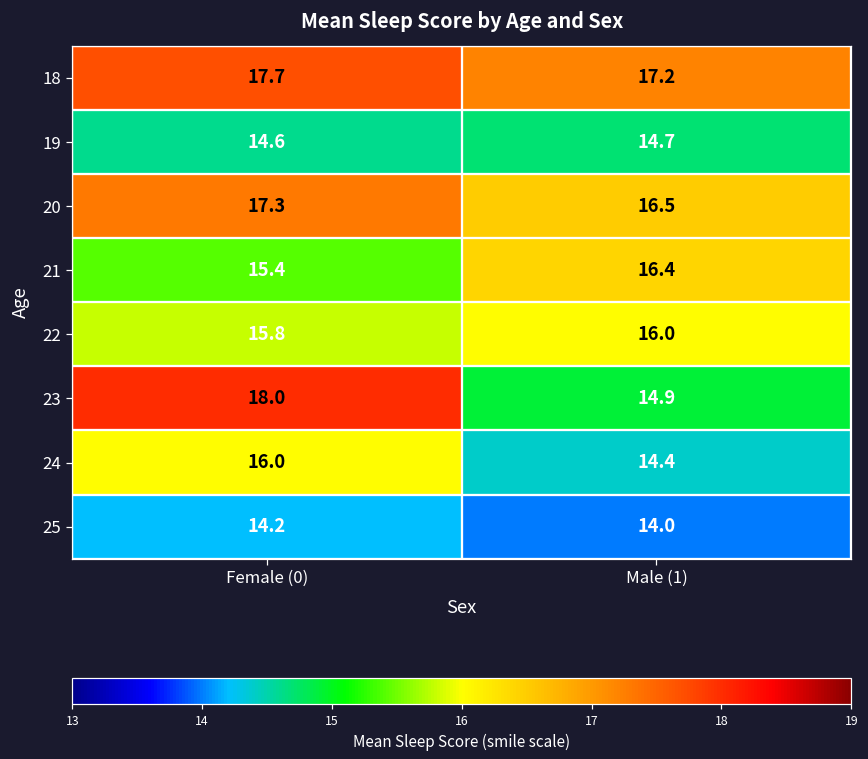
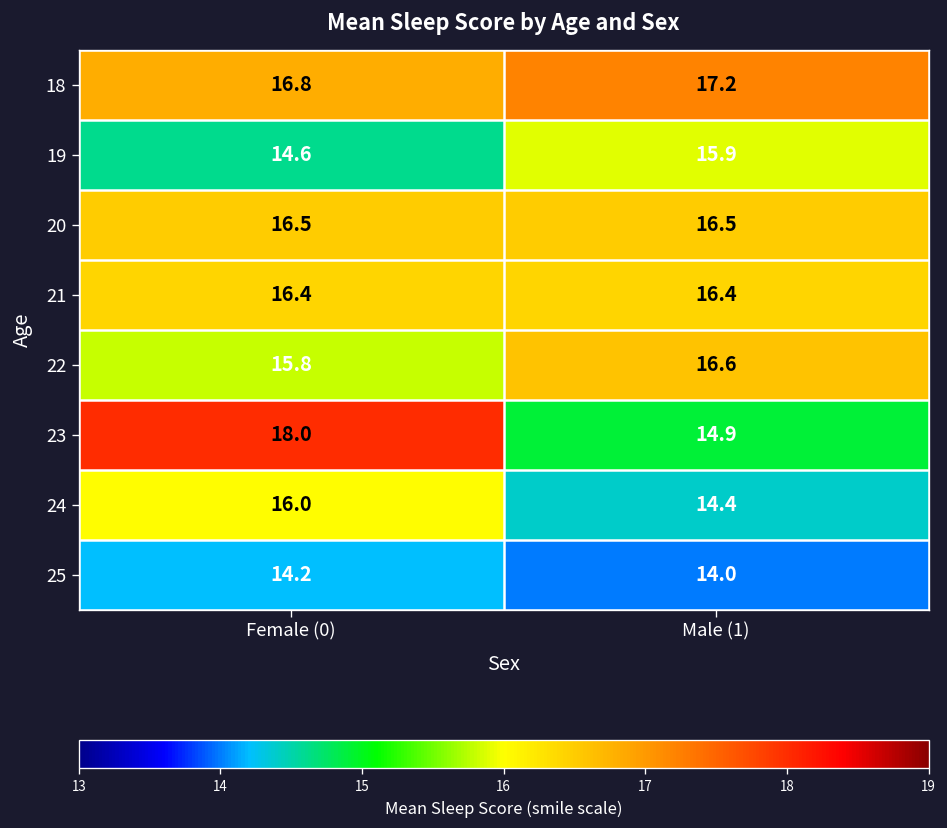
  {
    "18": {
-     "Female (0)": 17.7,
+     "Female (0)": 16.8,
      "Male (1)": 17.2
    },
    "19": {
      "Female (0)": 14.6,
-     "Male (1)": 14.7
+     "Male (1)": 15.9
    },
    "20": {
-     "Female (0)": 17.3,
+     "Female (0)": 16.5,
      "Male (1)": 16.5
    },
    "21": {
-     "Female (0)": 15.4,
+     "Female (0)": 16.4,
      "Male (1)": 16.4
    },
    "22": {
      "Female (0)": 15.8,
-     "Male (1)": 16.0
+     "Male (1)": 16.6
    },
    "23": {
      "Female (0)": 18.0,
      "Male (1)": 14.9
    },
    "24": {
      "Female (0)": 16.0,
      "Male (1)": 14.4
    },
    "25": {
      "Female (0)": 14.2,
      "Male (1)": 14.0
    }
  }
